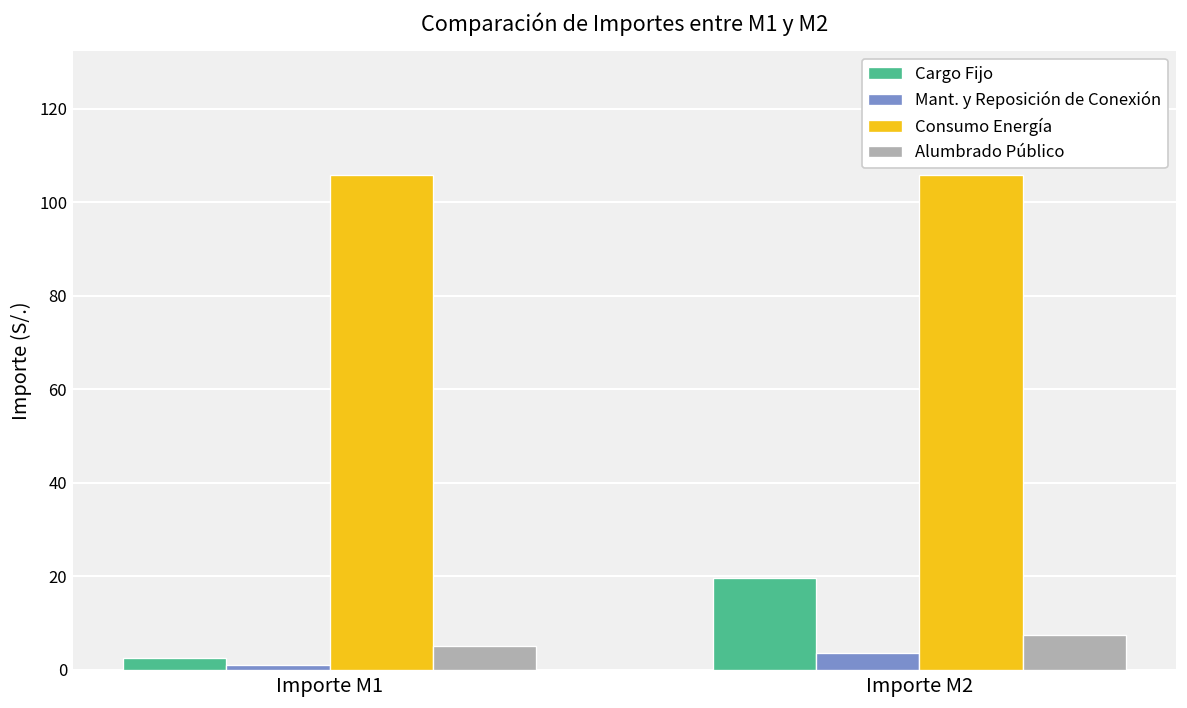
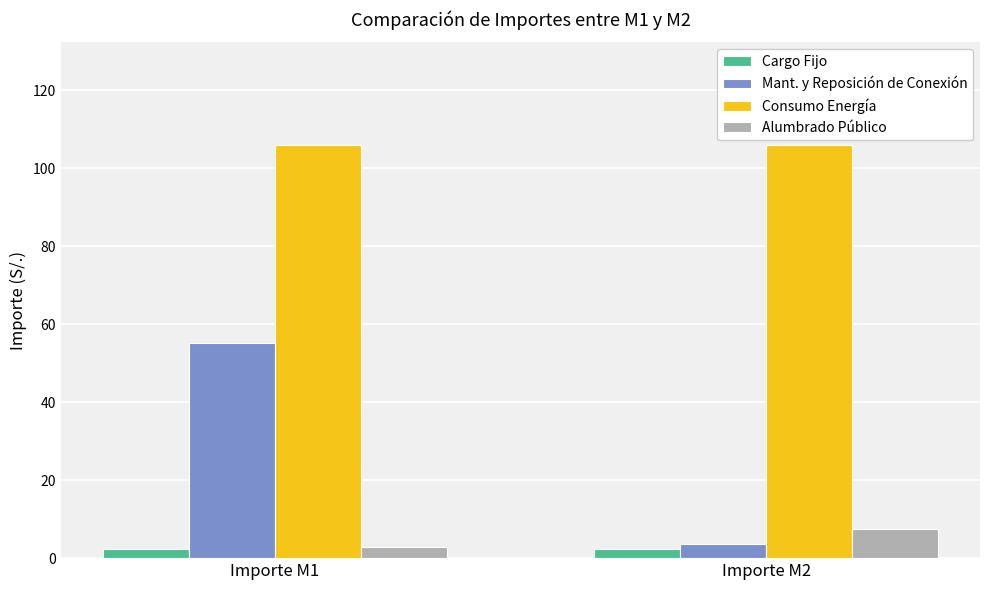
  {
    "Cargo Fijo": {
      "Importe M1": 2,
-     "Importe M2": 20
+     "Importe M2": 2
    },
    "Mant. y Reposición de Conexión": {
-     "Importe M1": 1,
+     "Importe M1": 55,
      "Importe M2": 4
    },
    "Consumo Energía": {
      "Importe M1": 106,
      "Importe M2": 106
    },
    "Alumbrado Público": {
-     "Importe M1": 5,
+     "Importe M1": 3,
      "Importe M2": 7
    }
  }
